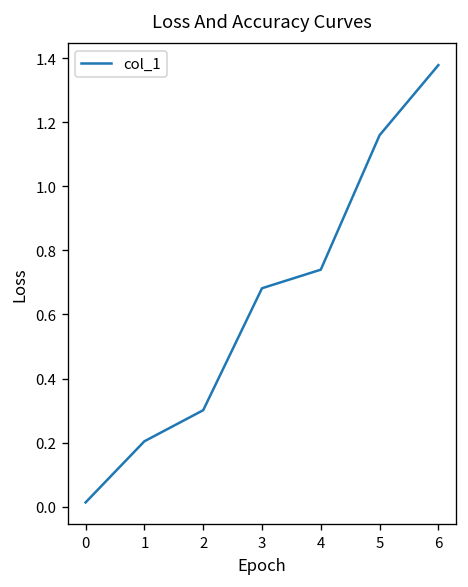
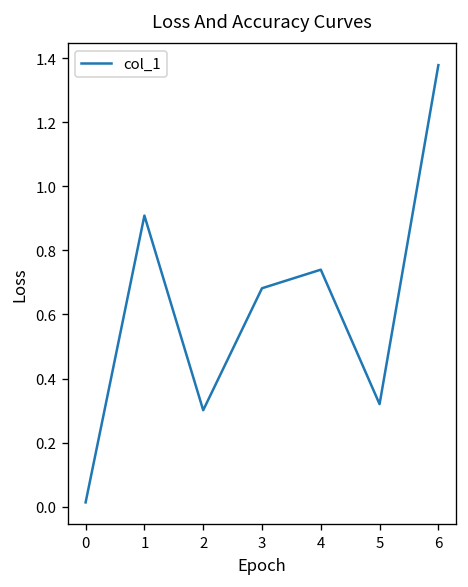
  {
    "0": 0.01,
-   "1": 0.20,
+   "1": 0.91,
    "2": 0.30,
    "3": 0.68,
    "4": 0.74,
-   "5": 1.16,
+   "5": 0.32,
    "6": 1.38
  }
